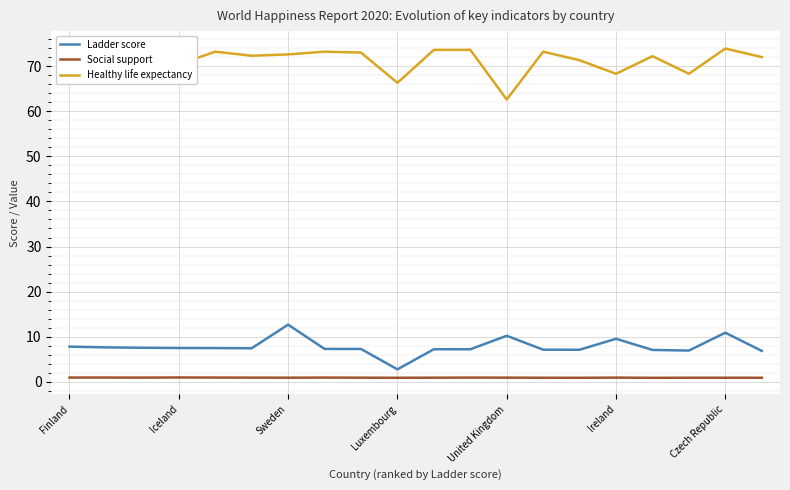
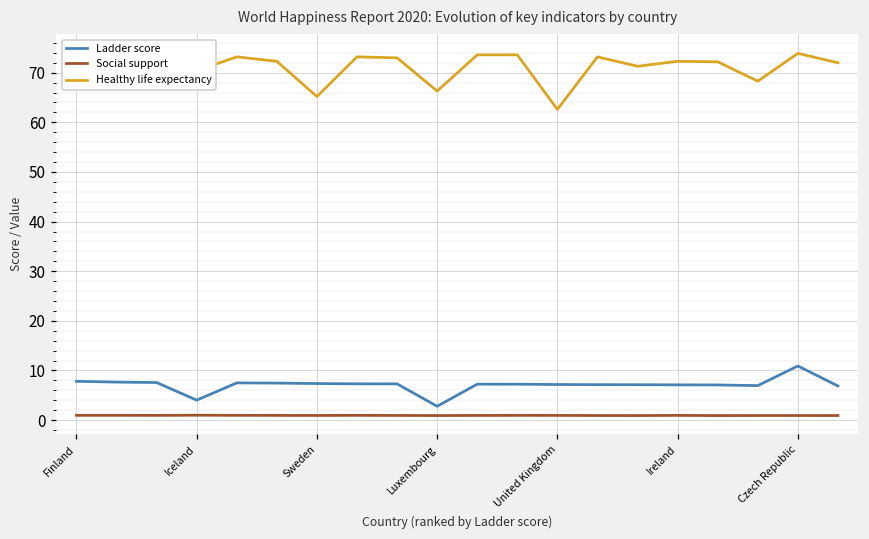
  {
    "Ladder score": {
      "Finland": 8,
-     "Iceland": 8,
-     "Sweden": 13,
+     "Iceland": 4,
+     "Sweden": 7,
      "Luxembourg": 3,
-     "United Kingdom": 10,
-     "Ireland": 10,
+     "United Kingdom": 7,
+     "Ireland": 7,
      "Czech Republic": 11
    },
    "Social support": {
      "Finland": 1,
      "Iceland": 1,
      "Sweden": 1,
      "Luxembourg": 1,
      "United Kingdom": 1,
      "Ireland": 1,
      "Czech Republic": 1
    },
    "Healthy life expectancy": {
-     "Sweden": 73,
+     "Sweden": 65,
      "Luxembourg": 66,
      "United Kingdom": 63,
-     "Ireland": 68,
+     "Ireland": 72,
      "Czech Republic": 74
    }
  }
